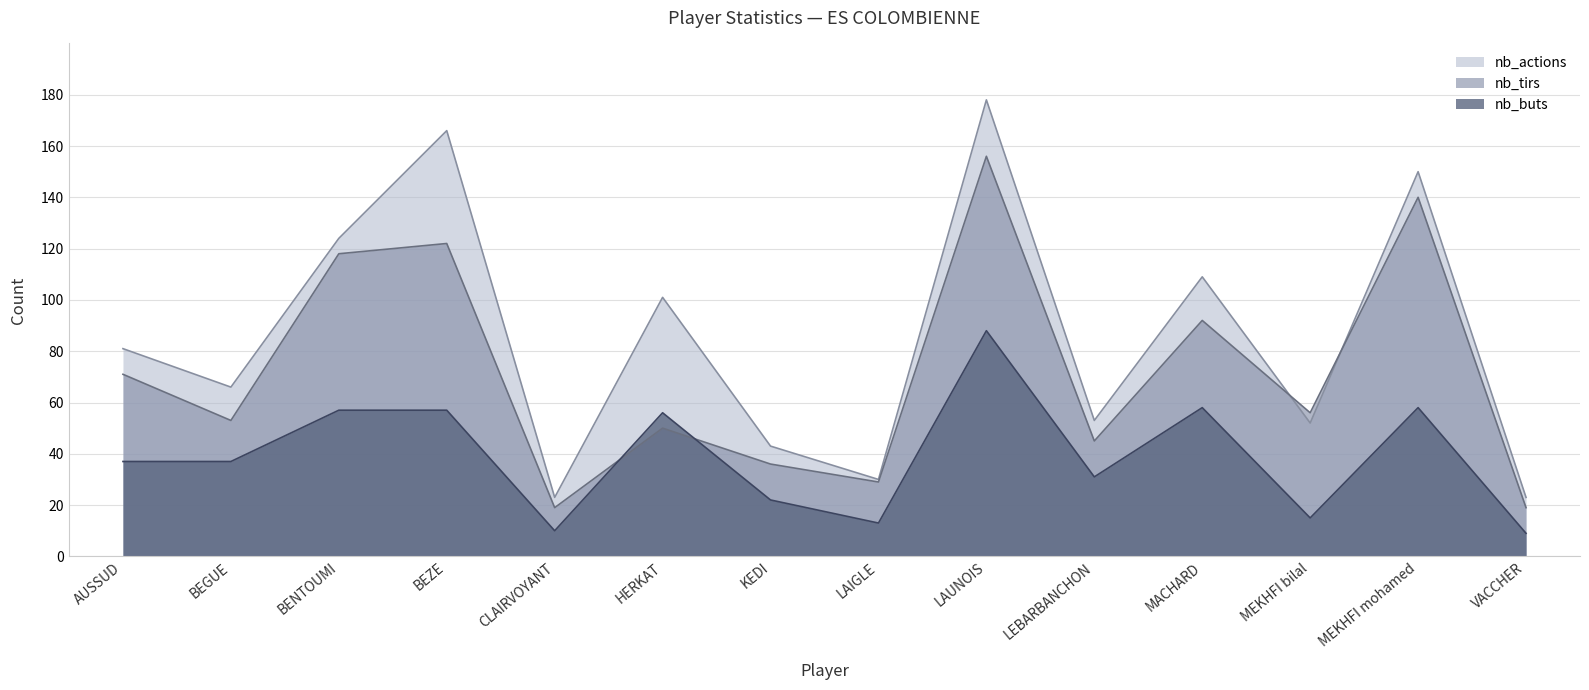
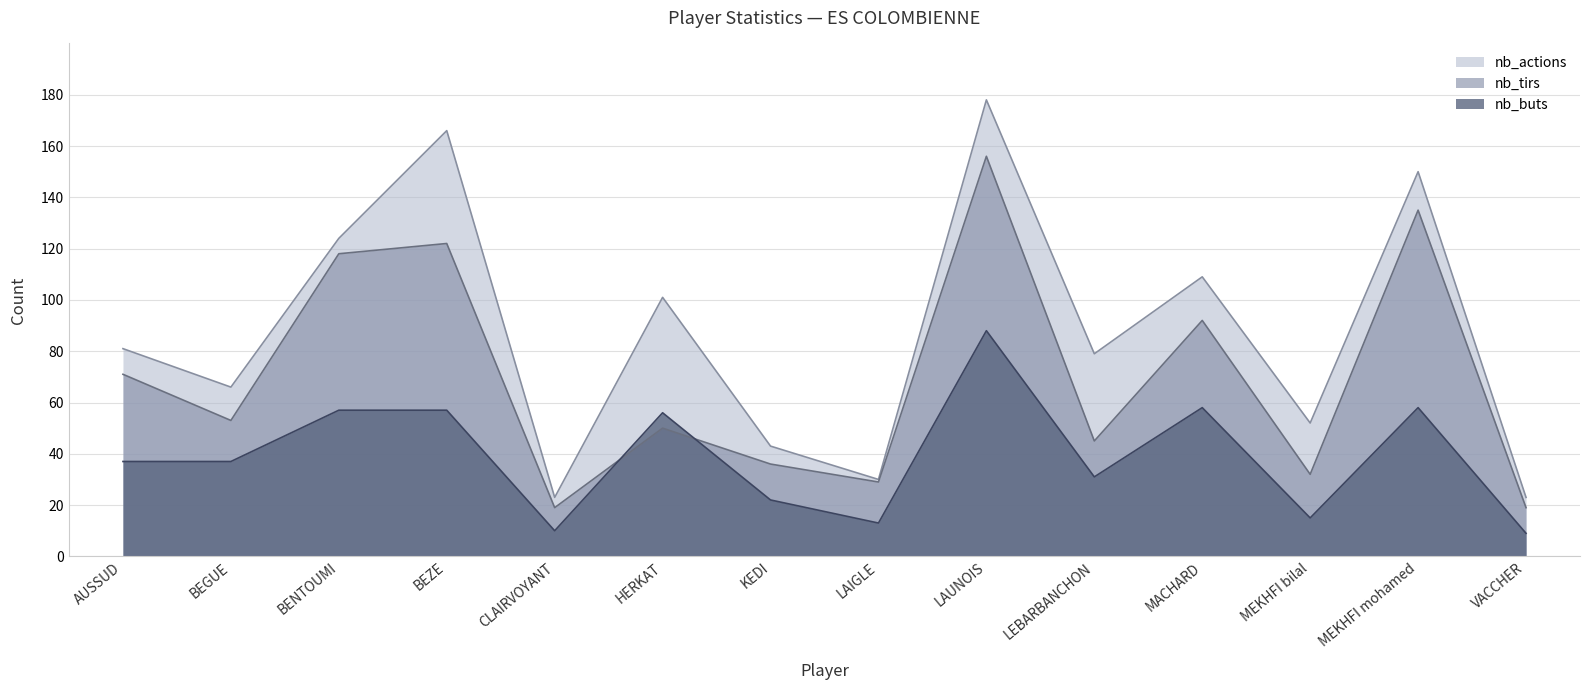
  {
    "nb_actions": {
      "AUSSUD": 81,
      "BEGUE": 66,
      "BENTOUMI": 124,
      "BEZE": 166,
      "CLAIRVOYANT": 23,
      "HERKAT": 101,
      "KEDI": 43,
      "LAIGLE": 30,
      "LAUNOIS": 178,
-     "LEBARBANCHON": 53,
+     "LEBARBANCHON": 79,
      "MACHARD": 109,
      "MEKHFI bilal": 52,
      "MEKHFI mohamed": 150,
      "VACCHER": 23
    },
    "nb_tirs": {
      "AUSSUD": 71,
      "BEGUE": 53,
      "BENTOUMI": 118,
      "BEZE": 122,
      "CLAIRVOYANT": 19,
      "HERKAT": 50,
      "KEDI": 36,
      "LAIGLE": 29,
      "LAUNOIS": 156,
      "LEBARBANCHON": 45,
      "MACHARD": 92,
-     "MEKHFI bilal": 56,
-     "MEKHFI mohamed": 140,
+     "MEKHFI bilal": 32,
+     "MEKHFI mohamed": 135,
      "VACCHER": 19
    },
    "nb_buts": {
      "AUSSUD": 37,
      "BEGUE": 37,
      "BENTOUMI": 57,
      "BEZE": 57,
      "CLAIRVOYANT": 10,
      "HERKAT": 56,
      "KEDI": 22,
      "LAIGLE": 13,
      "LAUNOIS": 88,
      "LEBARBANCHON": 31,
      "MACHARD": 58,
      "MEKHFI bilal": 15,
      "MEKHFI mohamed": 58,
      "VACCHER": 9
    }
  }
